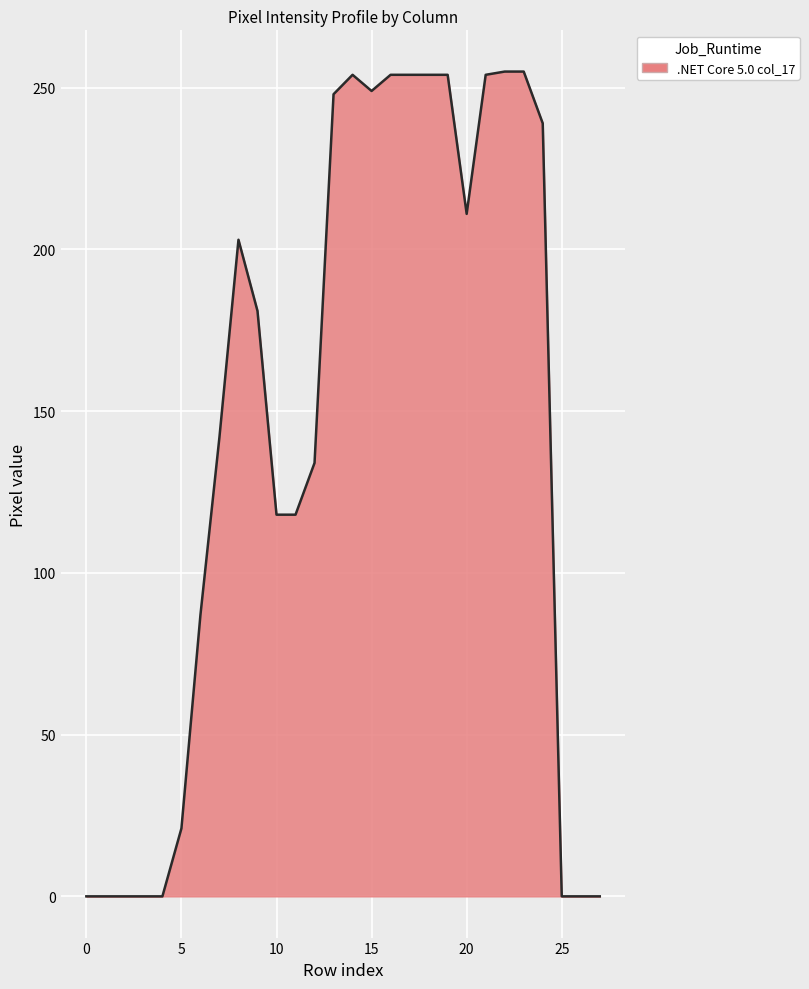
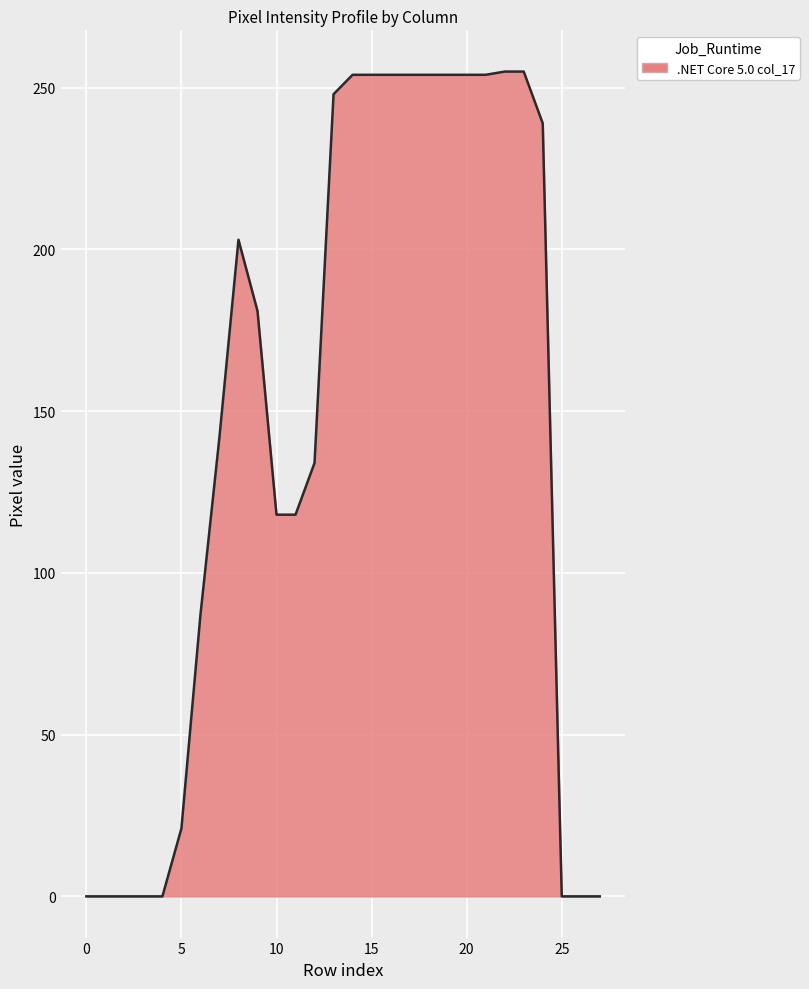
  {
    "0": 0,
    "5": 21,
    "10": 118,
-   "15": 249,
-   "20": 211,
+   "15": 254,
+   "20": 254,
    "25": 0
  }
